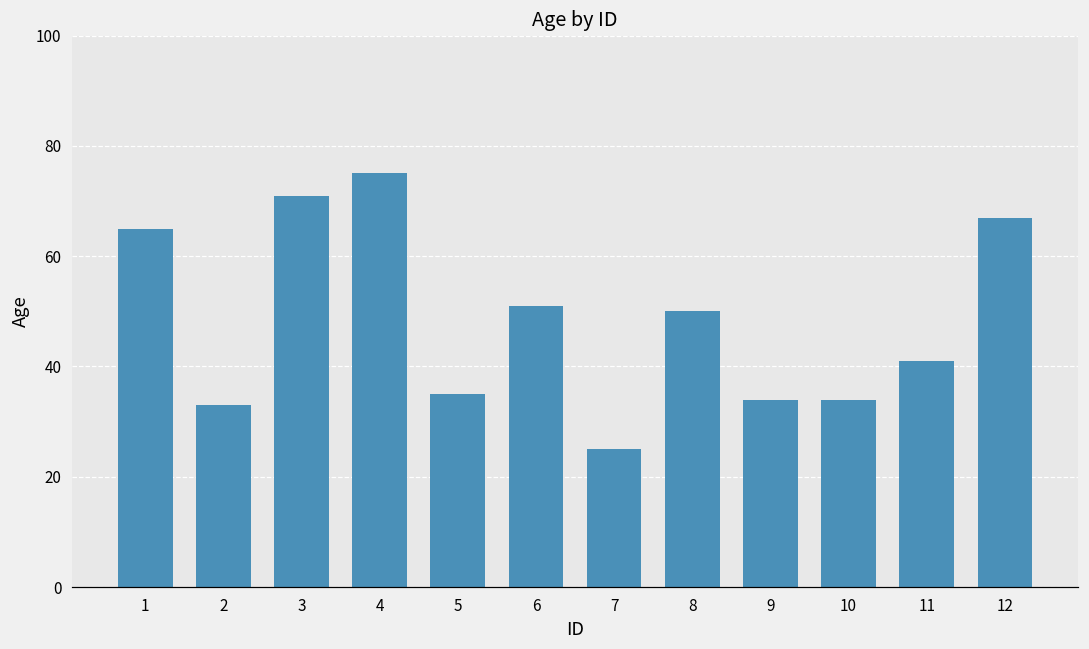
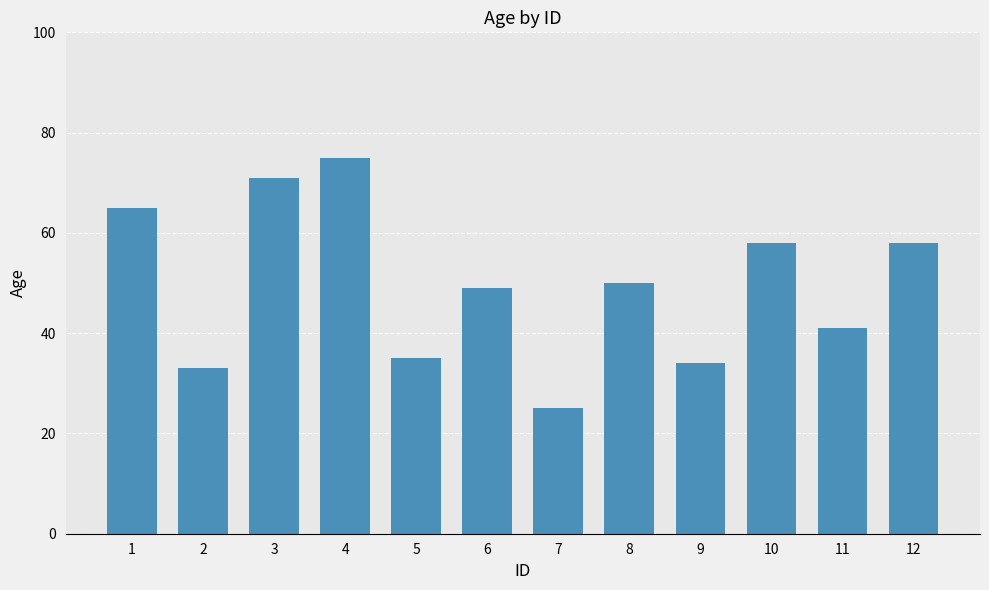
  {
    "1": 65,
    "2": 33,
    "3": 71,
    "4": 75,
    "5": 35,
-   "6": 51,
+   "6": 49,
    "7": 25,
    "8": 50,
    "9": 34,
-   "10": 34,
+   "10": 58,
    "11": 41,
-   "12": 67
+   "12": 58
  }
